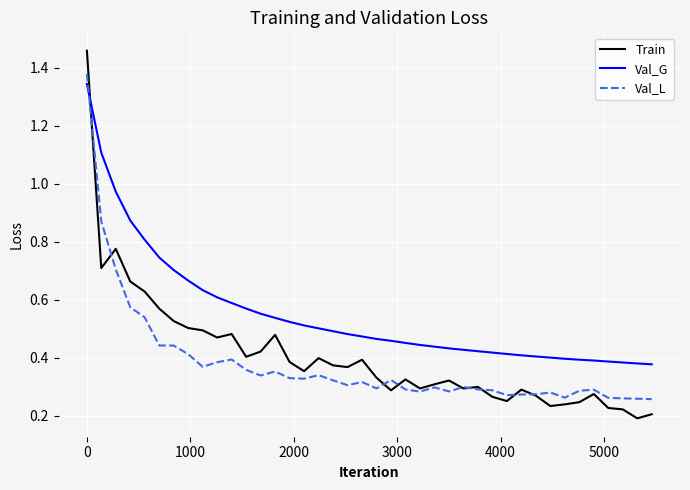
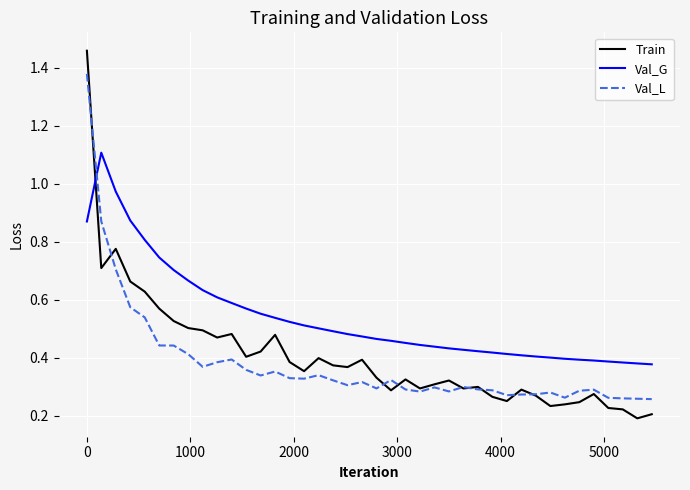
  {
    "Train": {
      "0": 1.46
    },
    "Val_G": {
-     "0": 1.34
+     "0": 0.87
    },
    "Val_L": {
      "0": 1.38
    }
  }
